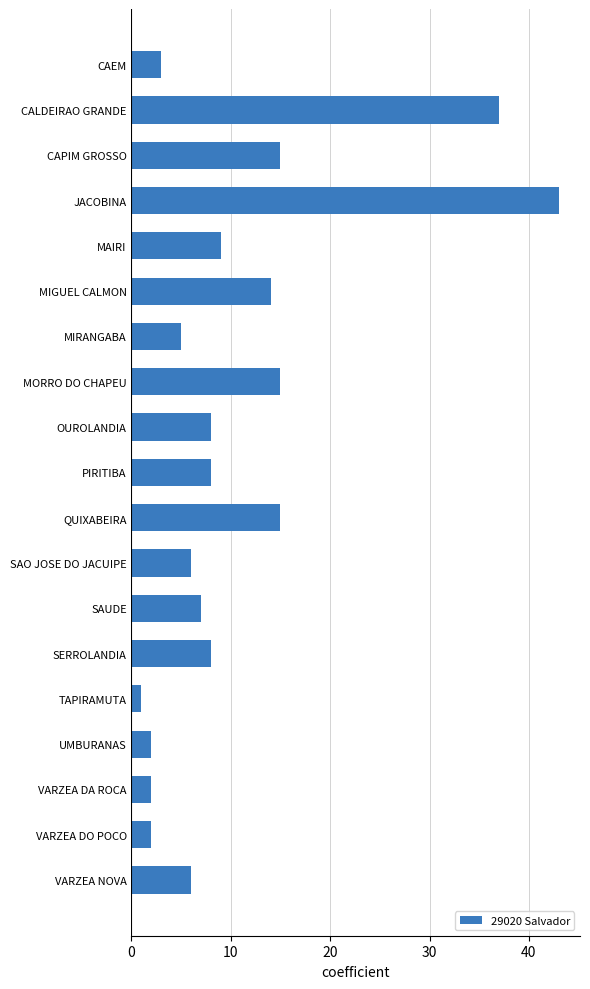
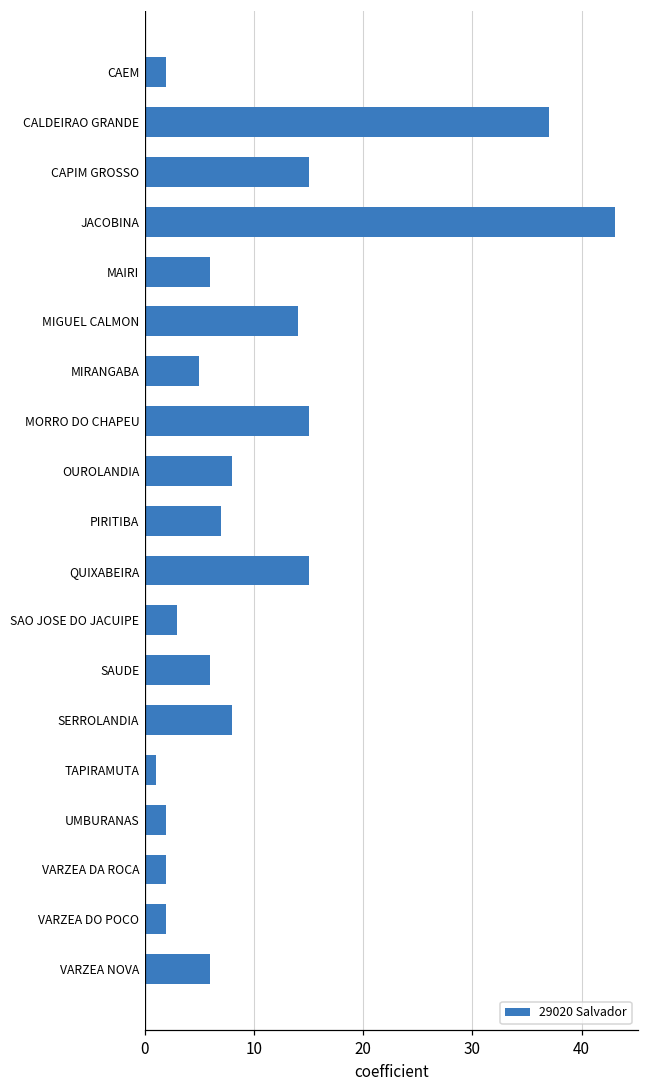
  {
-   "CAEM": 3,
+   "CAEM": 2,
    "CALDEIRAO GRANDE": 37,
    "CAPIM GROSSO": 15,
    "JACOBINA": 43,
-   "MAIRI": 9,
+   "MAIRI": 6,
    "MIGUEL CALMON": 14,
    "MIRANGABA": 5,
    "MORRO DO CHAPEU": 15,
    "OUROLANDIA": 8,
-   "PIRITIBA": 8,
+   "PIRITIBA": 7,
    "QUIXABEIRA": 15,
-   "SAO JOSE DO JACUIPE": 6,
-   "SAUDE": 7,
+   "SAO JOSE DO JACUIPE": 3,
+   "SAUDE": 6,
    "SERROLANDIA": 8,
    "TAPIRAMUTA": 1,
    "UMBURANAS": 2,
    "VARZEA DA ROCA": 2,
    "VARZEA DO POCO": 2,
    "VARZEA NOVA": 6
  }
